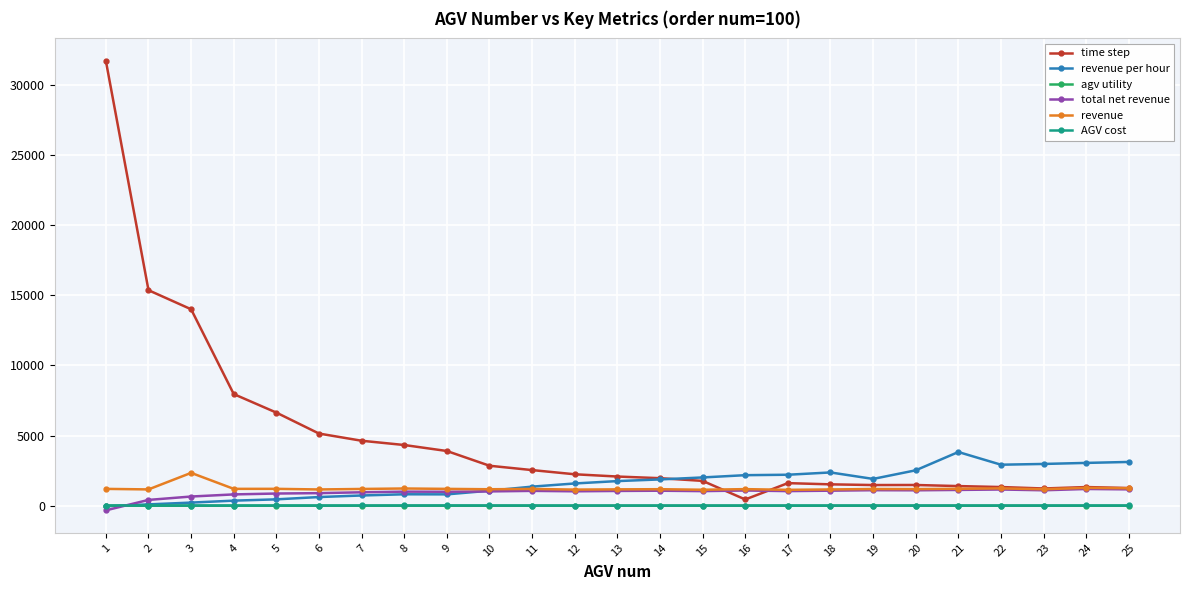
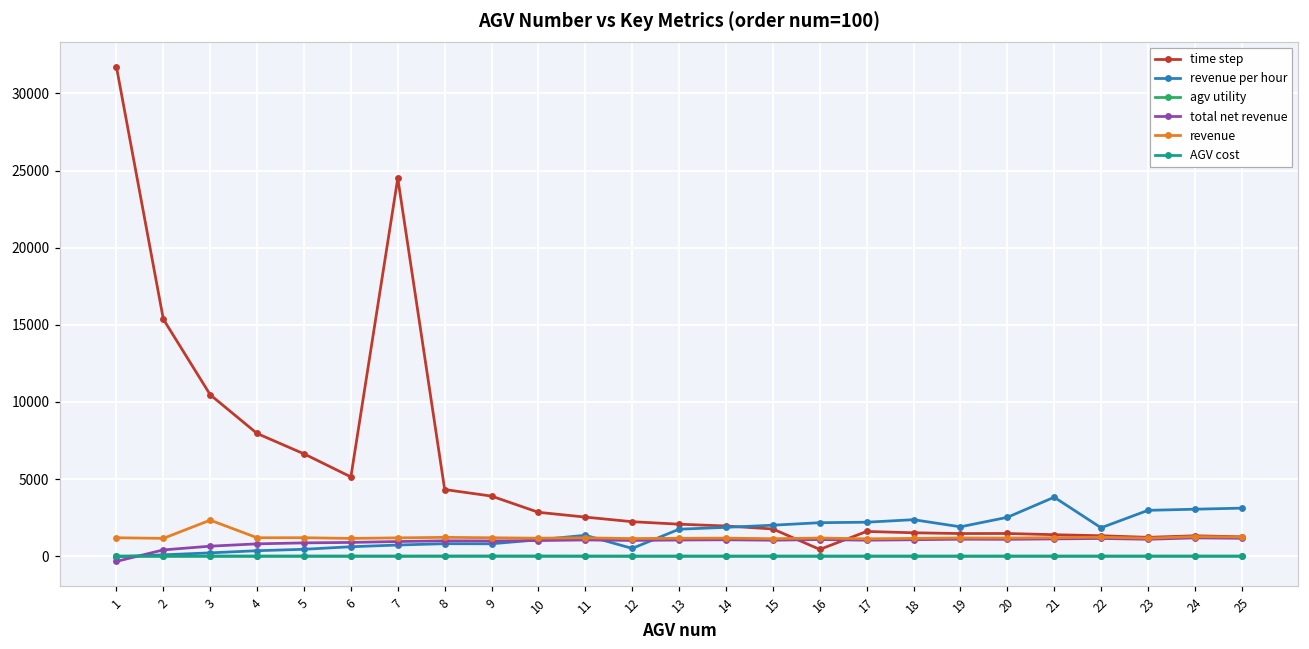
  {
    "time step": {
      "1": 31700,
      "2": 15400,
-     "3": 14000,
+     "3": 10500,
      "4": 8000,
      "5": 6600,
      "6": 5100,
-     "7": 4600,
+     "7": 24500,
      "8": 4300,
      "9": 3900,
      "10": 2900,
      "11": 2500,
      "12": 2200,
      "13": 2100,
      "15": 1800,
      "16": 400,
      "17": 1600,
      "18": 1500,
      "19": 1500,
      "20": 1500,
      "21": 1400
    },
    "revenue per hour": {
      "3": 200,
      "4": 400,
      "5": 500,
      "6": 600,
      "7": 700,
      "8": 800,
      "9": 800,
-     "12": 1600,
+     "12": 500,
      "13": 1800,
      "15": 2000,
      "16": 2200,
      "17": 2200,
      "18": 2400,
      "19": 1900,
      "20": 2500,
      "21": 3800,
-     "22": 2900,
+     "22": 1800,
      "23": 3000,
      "24": 3100,
      "25": 3100
    },
    "total net revenue": {
      "1": -300,
      "2": 400,
      "3": 700,
      "4": 800,
      "5": 900,
      "6": 900,
      "7": 1000,
      "8": 1000,
      "9": 1000
    },
    "revenue": {
      "1": 1200,
      "2": 1200,
      "3": 2300,
      "4": 1200,
      "5": 1200,
      "6": 1200,
      "7": 1200,
      "8": 1200,
      "9": 1200
    }
  }
